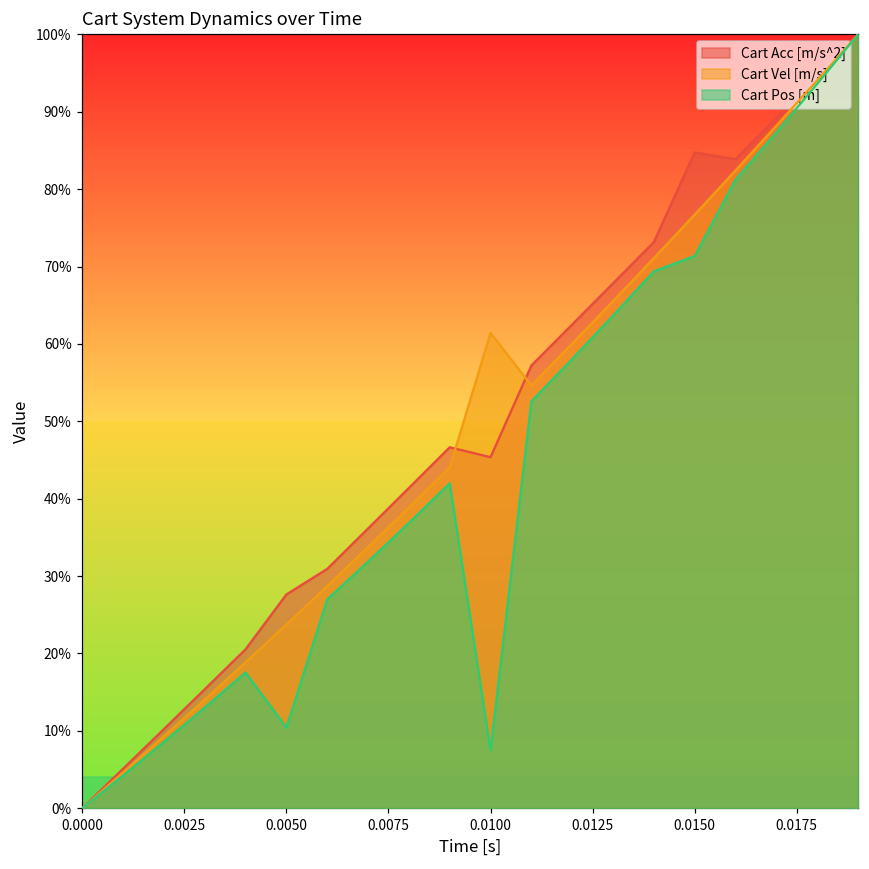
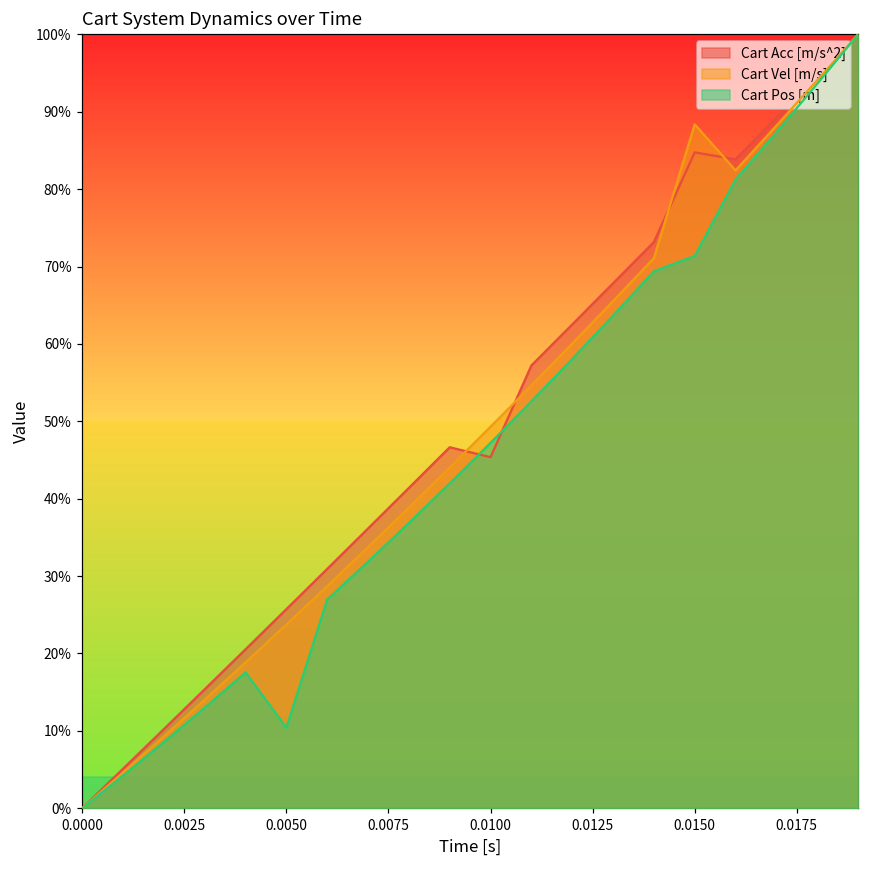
  {
    "Cart Acc [m/s^2]": {
-     "0.0050": "28%",
+     "0.0050": "26%",
      "0.0100": "45%",
      "0.0150": "85%"
    },
    "Cart Vel [m/s]": {
      "0.0050": "24%",
-     "0.0100": "61%",
-     "0.0150": "77%"
+     "0.0100": "49%",
+     "0.0150": "88%"
    },
    "Cart Pos [m]": {
      "0.0050": "10%",
-     "0.0100": "8%",
+     "0.0100": "47%",
      "0.0150": "71%"
    }
  }
